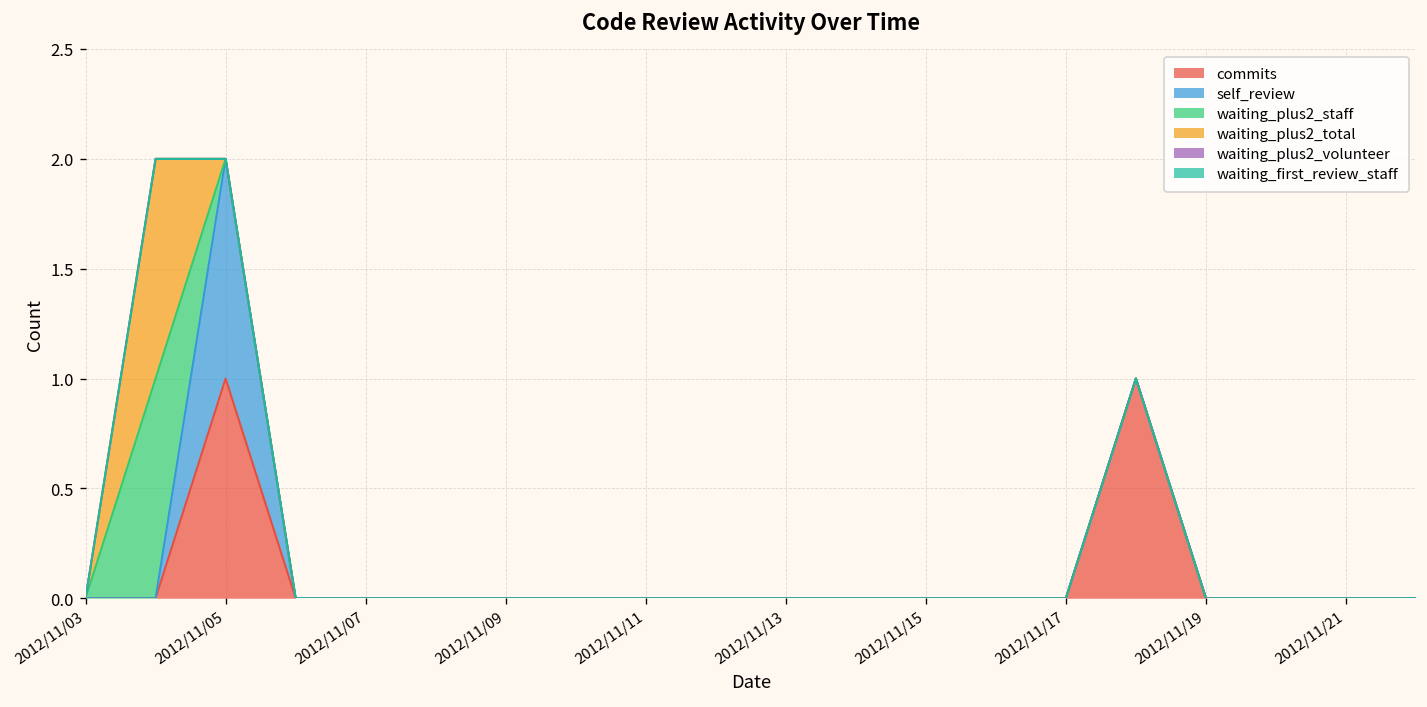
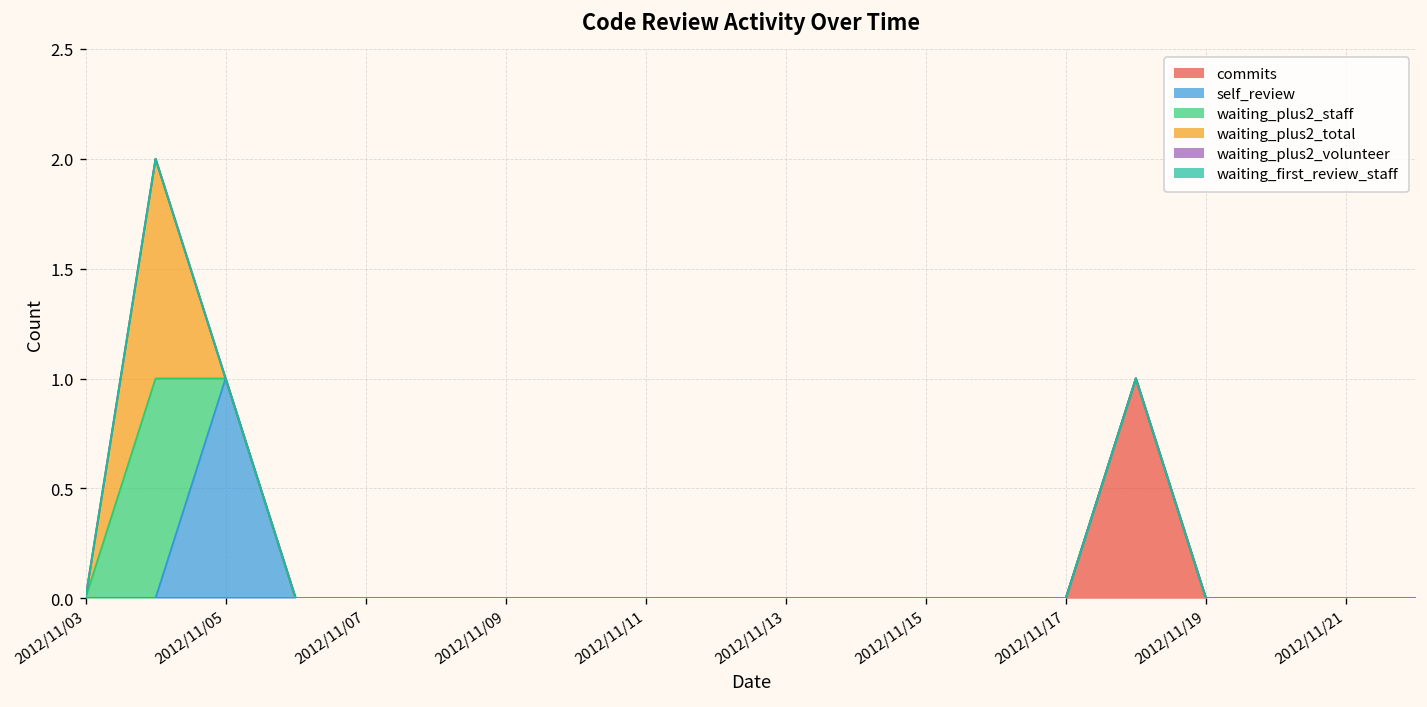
  {
    "commits": {
-     "2012/11/05": 1
+     "2012/11/05": 0
    }
  }
